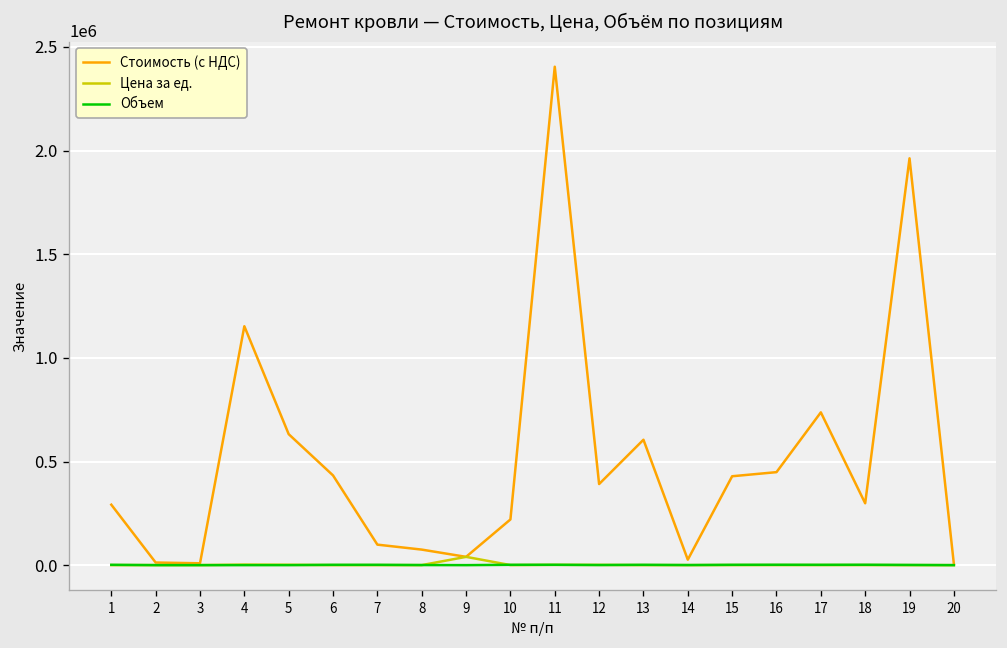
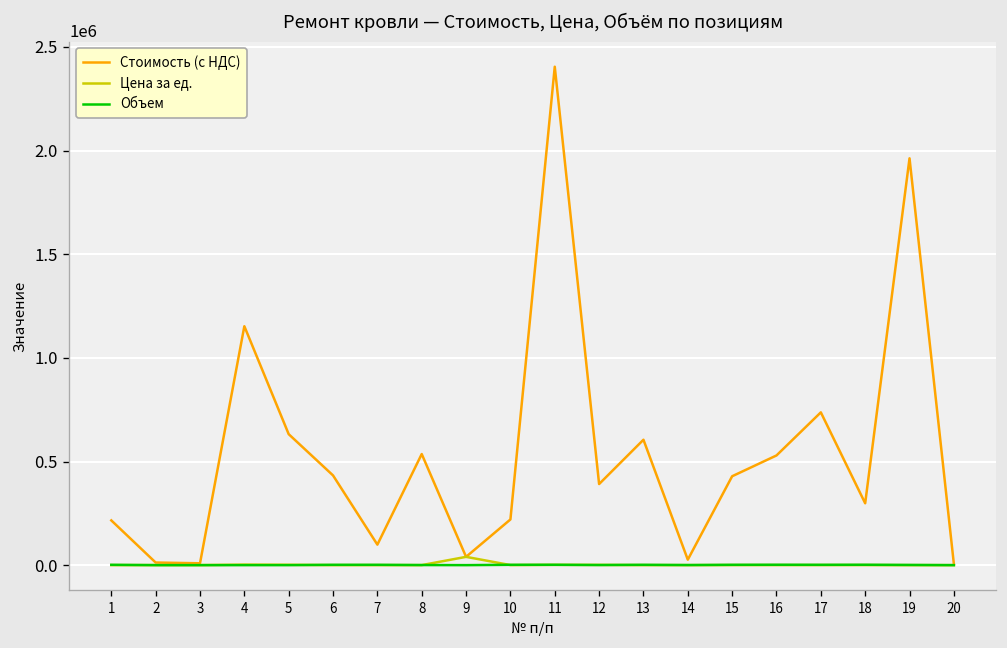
  {
    "Стоимость (с НДС)": {
-     "1": 290000,
+     "1": 220000,
      "4": 1150000,
      "5": 630000,
      "6": 430000,
      "7": 100000,
-     "8": 80000,
+     "8": 540000,
      "10": 220000,
      "11": 2400000,
      "12": 390000,
      "13": 600000,
      "14": 30000,
      "15": 430000,
-     "16": 450000,
+     "16": 530000,
      "17": 740000,
      "18": 300000,
      "19": 1960000
    },
    "Объем": {
      "9": 0
    }
  }
